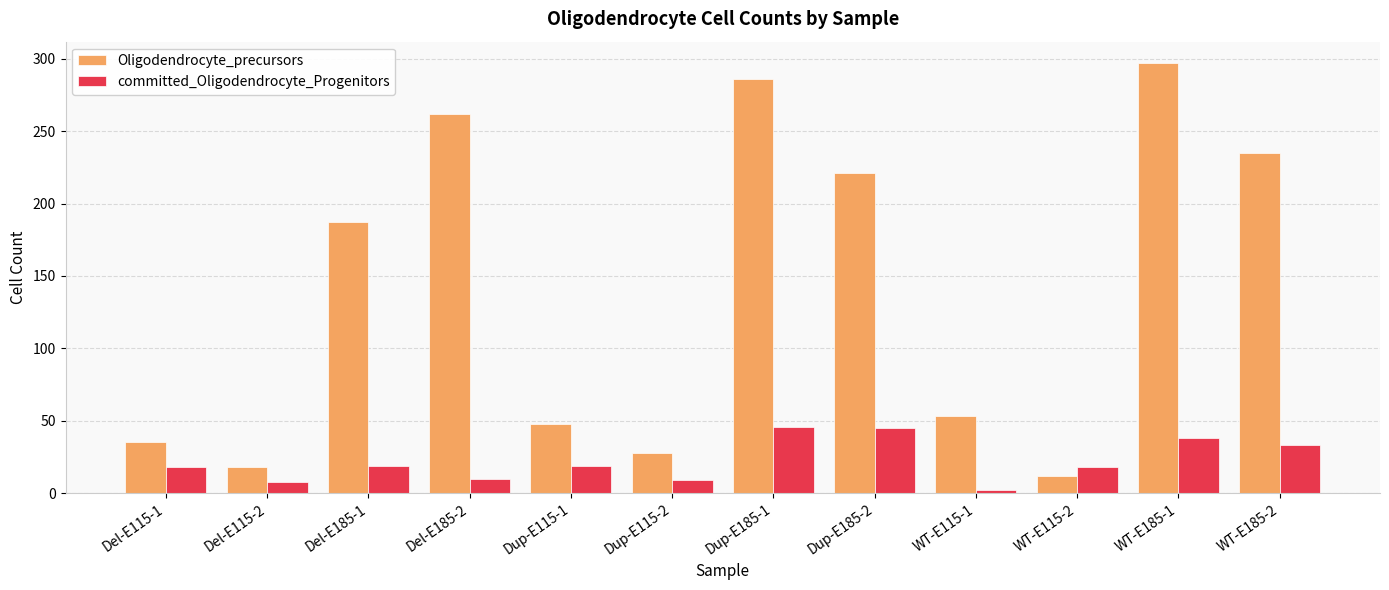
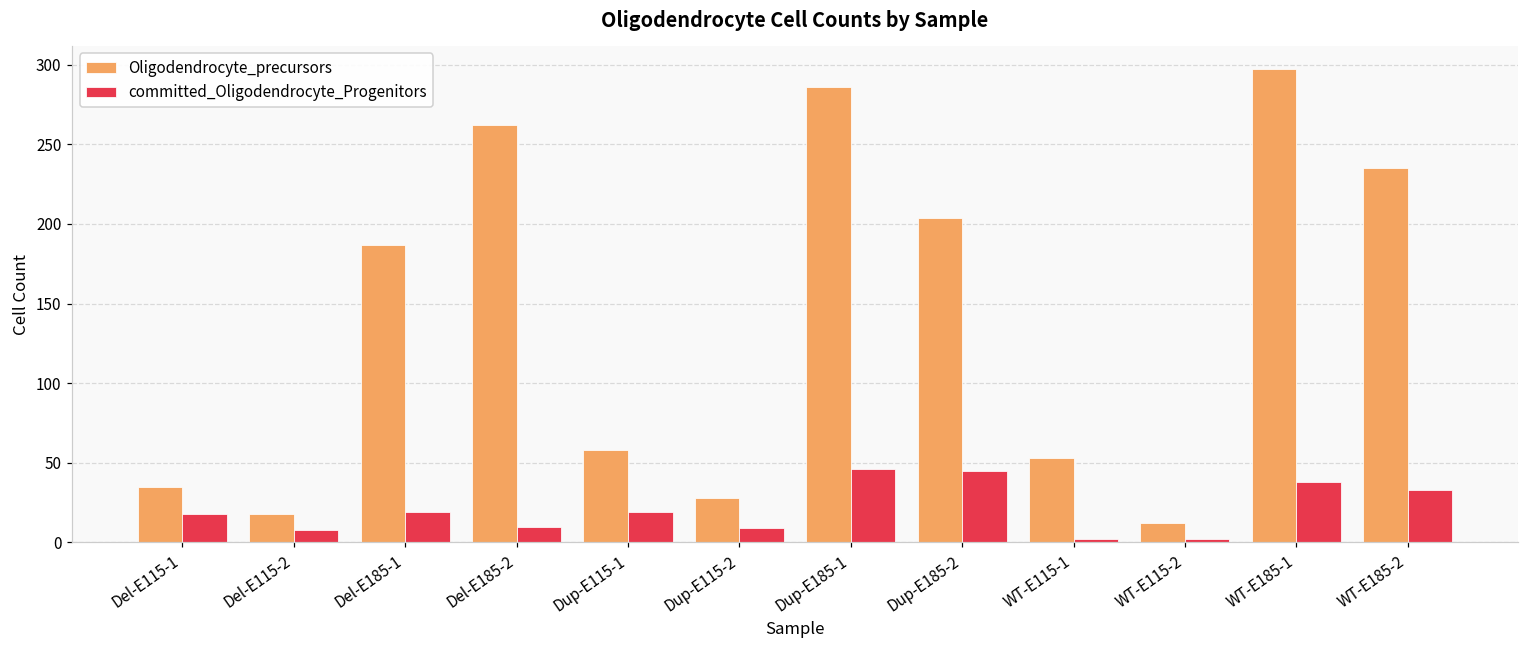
  {
    "Oligodendrocyte_precursors": {
      "Del-E115-1": 35,
      "Del-E115-2": 18,
      "Del-E185-1": 187,
      "Del-E185-2": 262,
-     "Dup-E115-1": 48,
+     "Dup-E115-1": 58,
      "Dup-E115-2": 28,
      "Dup-E185-1": 286,
-     "Dup-E185-2": 221,
+     "Dup-E185-2": 204,
      "WT-E115-1": 53,
      "WT-E115-2": 12,
      "WT-E185-1": 297,
      "WT-E185-2": 235
    },
    "committed_Oligodendrocyte_Progenitors": {
      "Del-E115-1": 18,
      "Del-E115-2": 8,
      "Del-E185-1": 19,
      "Del-E185-2": 10,
      "Dup-E115-1": 19,
      "Dup-E115-2": 9,
      "Dup-E185-1": 46,
      "Dup-E185-2": 45,
      "WT-E115-1": 2,
-     "WT-E115-2": 18,
+     "WT-E115-2": 2,
      "WT-E185-1": 38,
      "WT-E185-2": 33
    }
  }
